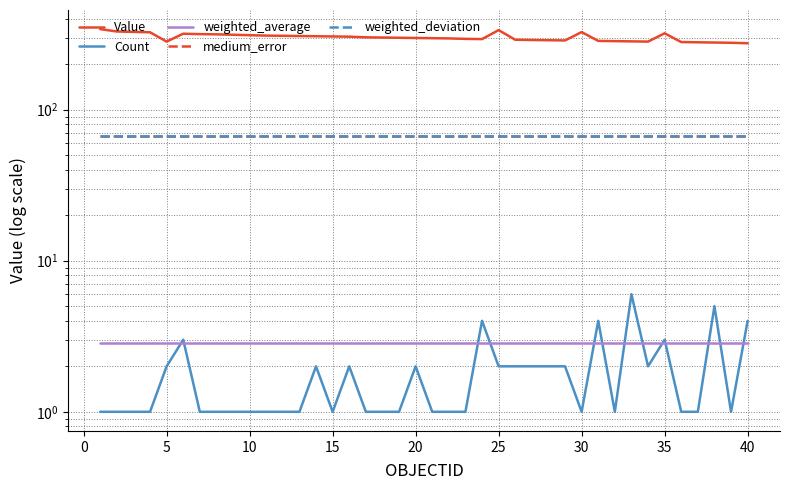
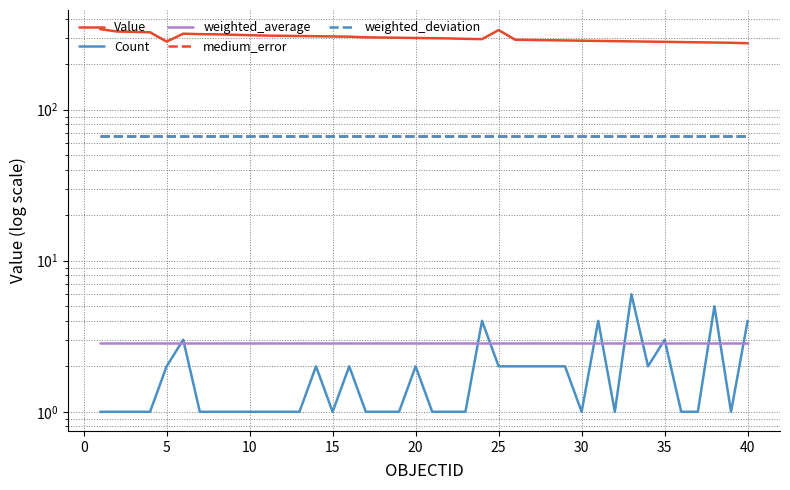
  {
    "Value": {
      "5": 280,
      "10": 310,
      "15": 310,
      "20": 300,
      "25": 340,
-     "30": 330,
-     "35": 320,
+     "30": 290,
+     "35": 280,
      "40": 280
    },
    "weighted_average": {
      "5": 2.9,
      "10": 2.9,
      "15": 2.9,
      "20": 2.9,
      "25": 2.9,
      "30": 2.9,
      "35": 2.9,
      "40": 2.9
    }
  }
